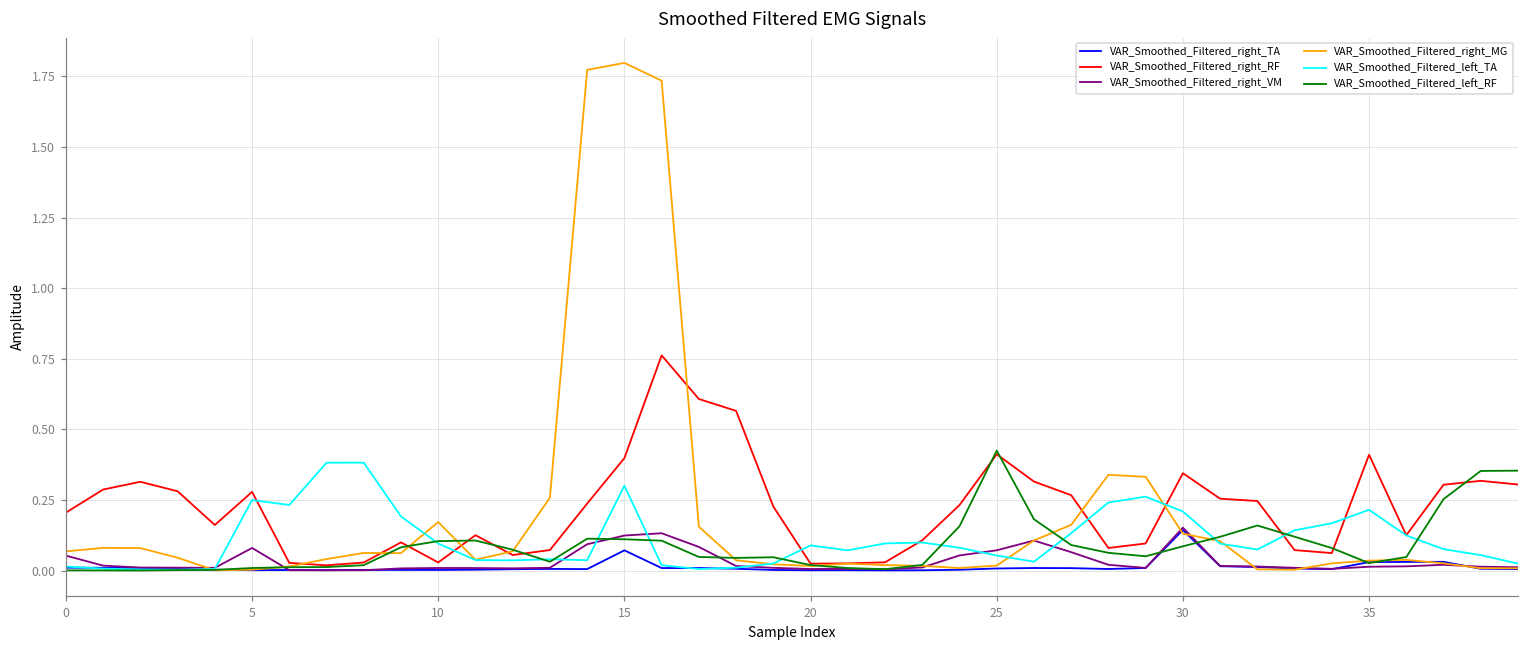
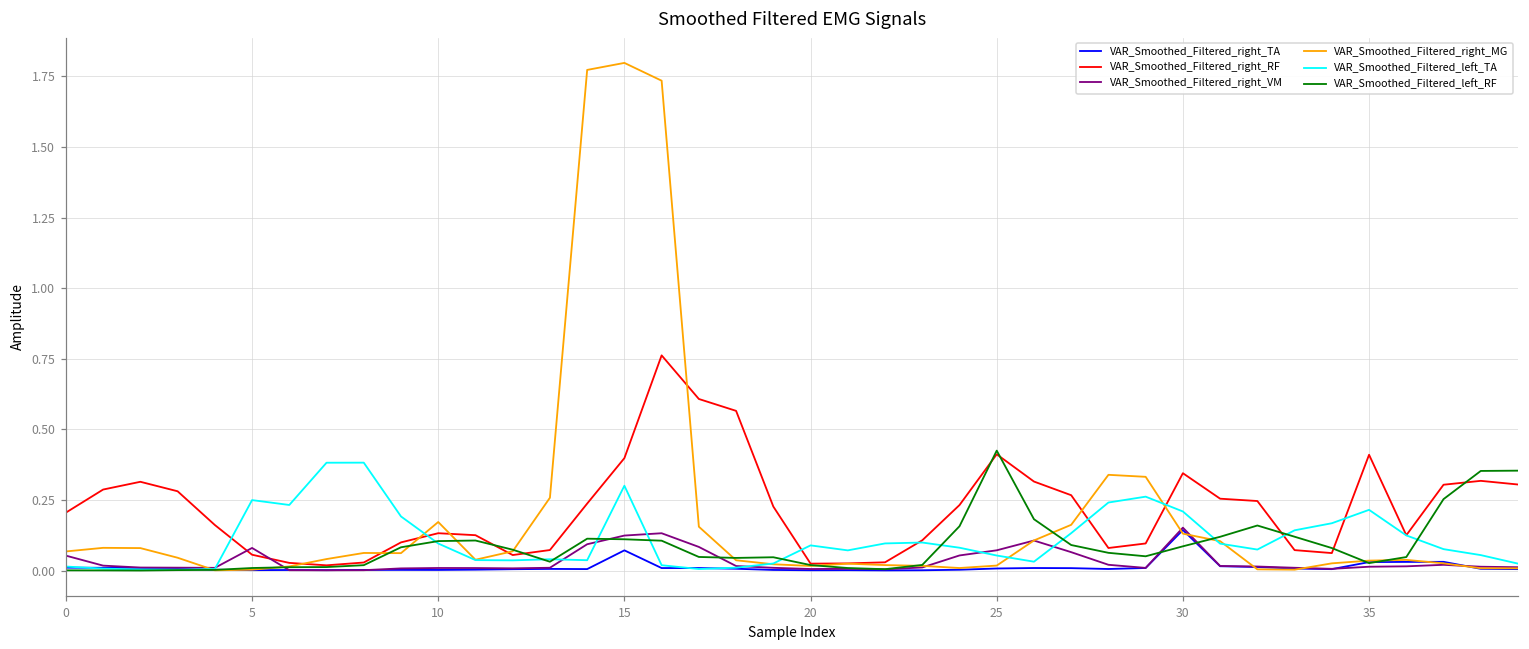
  {
    "VAR_Smoothed_Filtered_right_TA": {
      "15": 0.07,
      "25": 0.01
    },
    "VAR_Smoothed_Filtered_right_RF": {
      "0": 0.21,
-     "5": 0.28,
-     "10": 0.03,
+     "5": 0.06,
+     "10": 0.13,
      "15": 0.40,
      "25": 0.41,
      "30": 0.34,
      "35": 0.41
    },
    "VAR_Smoothed_Filtered_right_VM": {
      "0": 0.05,
      "5": 0.08,
      "15": 0.12,
      "25": 0.07,
      "35": 0.01
    },
    "VAR_Smoothed_Filtered_right_MG": {
      "0": 0.07,
      "10": 0.17,
      "15": 1.80,
      "25": 0.02,
      "30": 0.13
    },
    "VAR_Smoothed_Filtered_left_TA": {
      "5": 0.25,
      "15": 0.30,
      "20": 0.09,
      "25": 0.05,
      "30": 0.21,
      "35": 0.22
    },
    "VAR_Smoothed_Filtered_left_RF": {
      "15": 0.11,
      "25": 0.42,
      "30": 0.09
    }
  }
